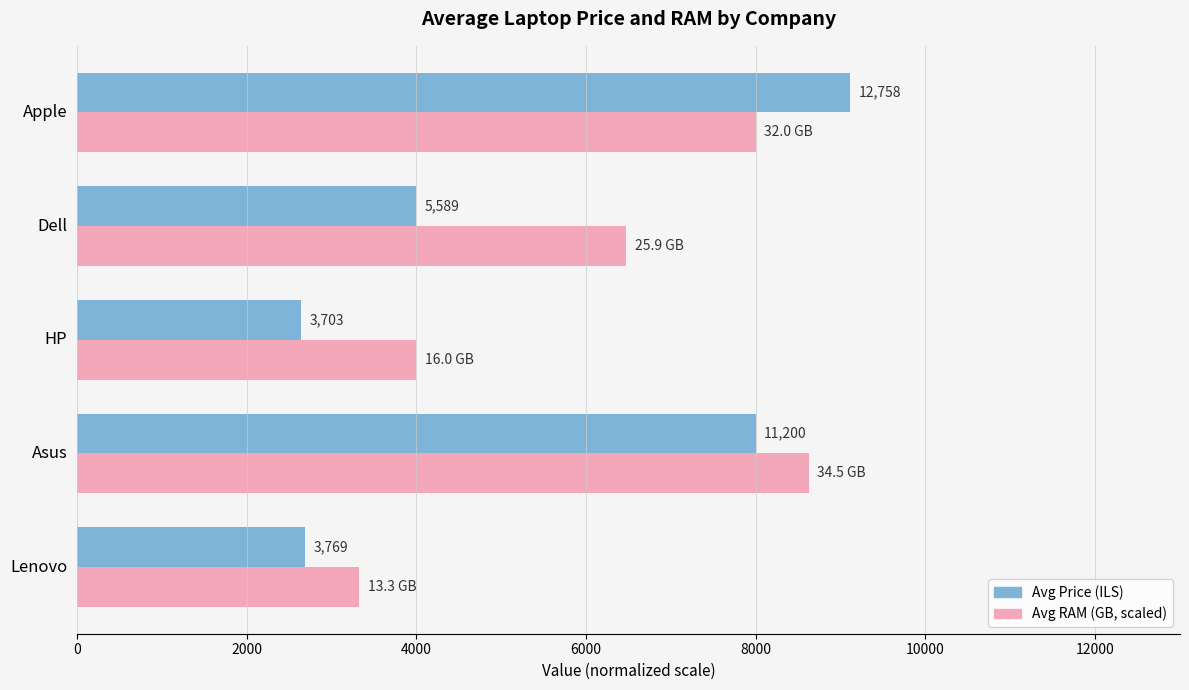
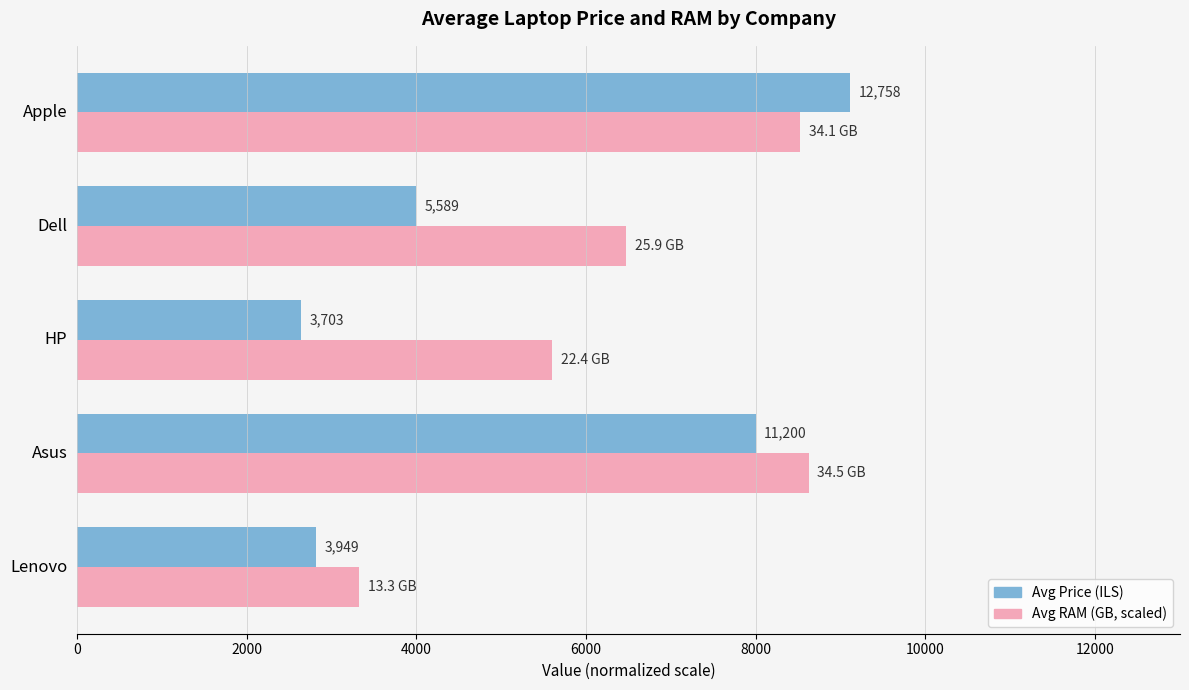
  {
    "Avg Price (ILS)": {
-     "Lenovo": "3,769"
+     "Lenovo": "3,949"
    },
    "Avg RAM (GB, scaled)": {
-     "Apple": "32.0",
-     "HP": "16.0"
+     "Apple": "34.1",
+     "HP": "22.4"
    }
  }
